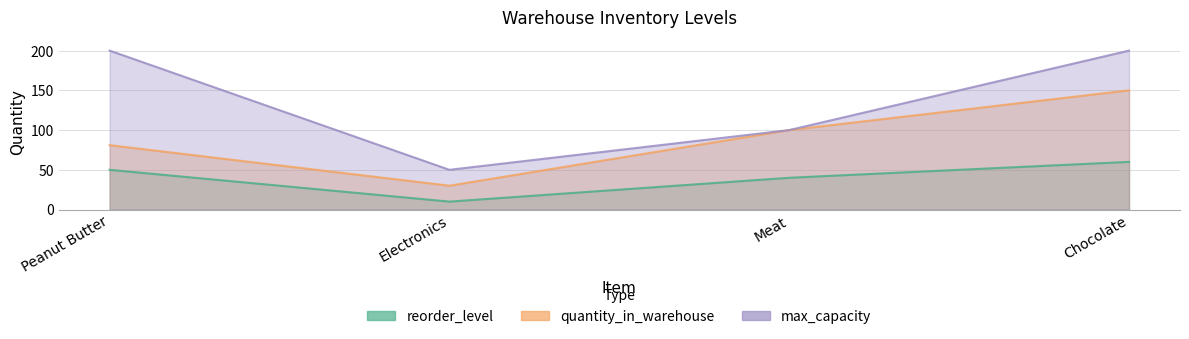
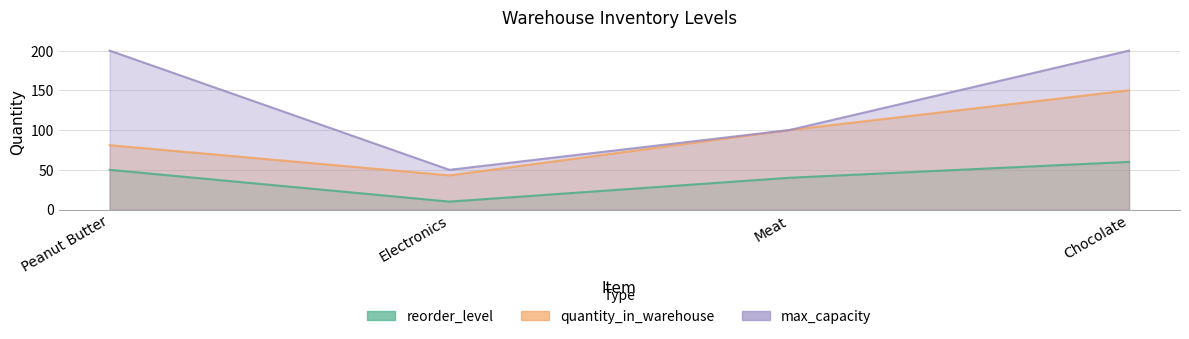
  {
    "quantity_in_warehouse": {
      "Peanut Butter": 80,
-     "Electronics": 30,
+     "Electronics": 40,
      "Chocolate": 150
    }
  }
